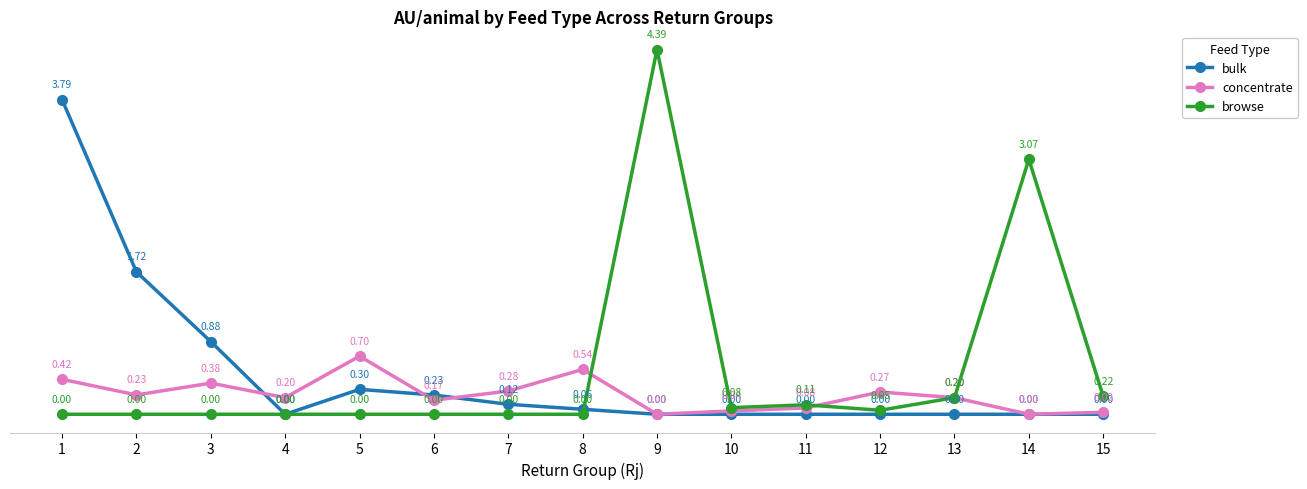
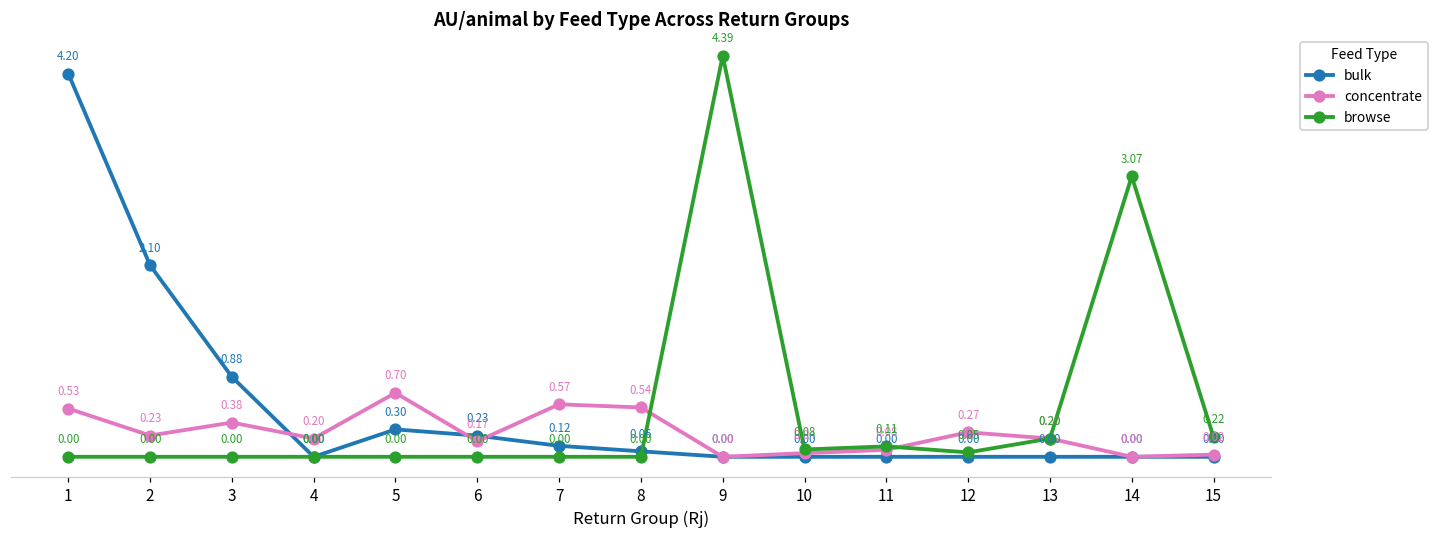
  {
    "bulk": {
-     "1": 3.79,
-     "2": 1.72,
+     "1": 4.20,
+     "2": 2.10,
      "3": 0.88,
      "5": 0.30,
      "7": 0.12
    },
    "concentrate": {
-     "1": 0.42,
+     "1": 0.53,
      "2": 0.23,
      "3": 0.38,
      "4": 0.20,
      "5": 0.70,
-     "7": 0.28,
+     "7": 0.57,
      "8": 0.54,
      "12": 0.27
    },
    "browse": {
      "1": 0.00,
      "3": 0.00,
      "5": 0.00,
      "9": 4.39,
      "14": 3.07,
      "15": 0.22
    }
  }
